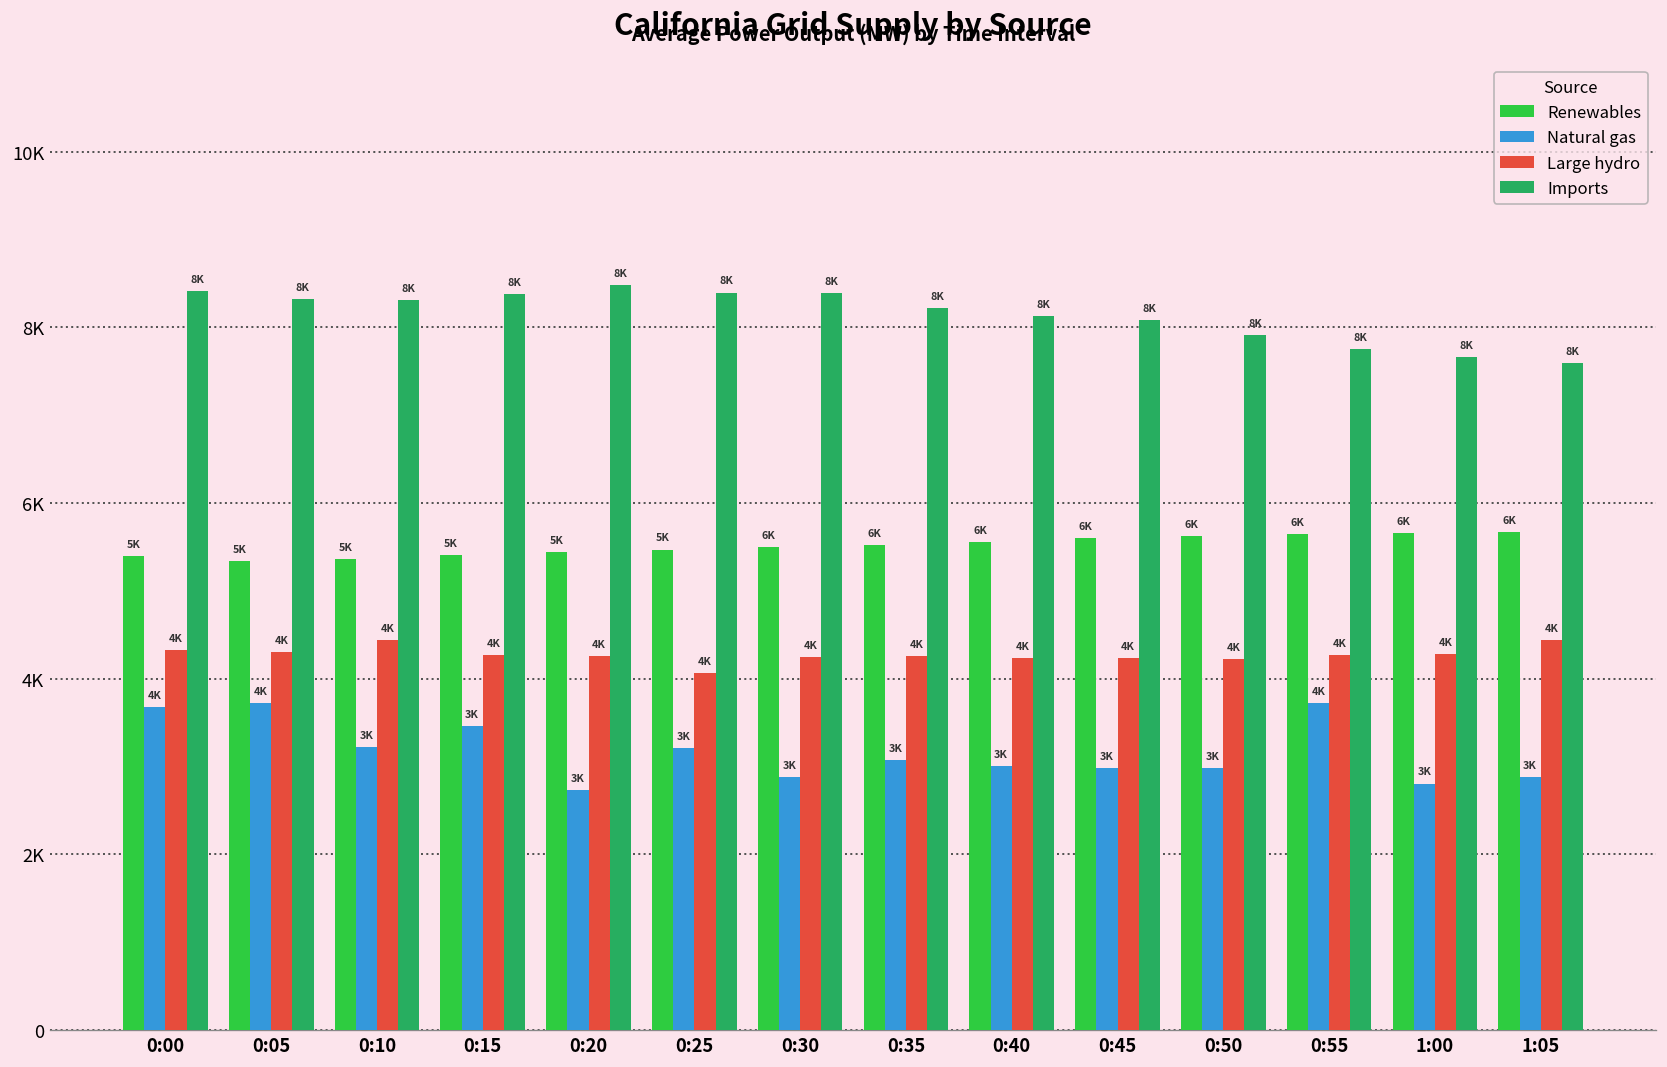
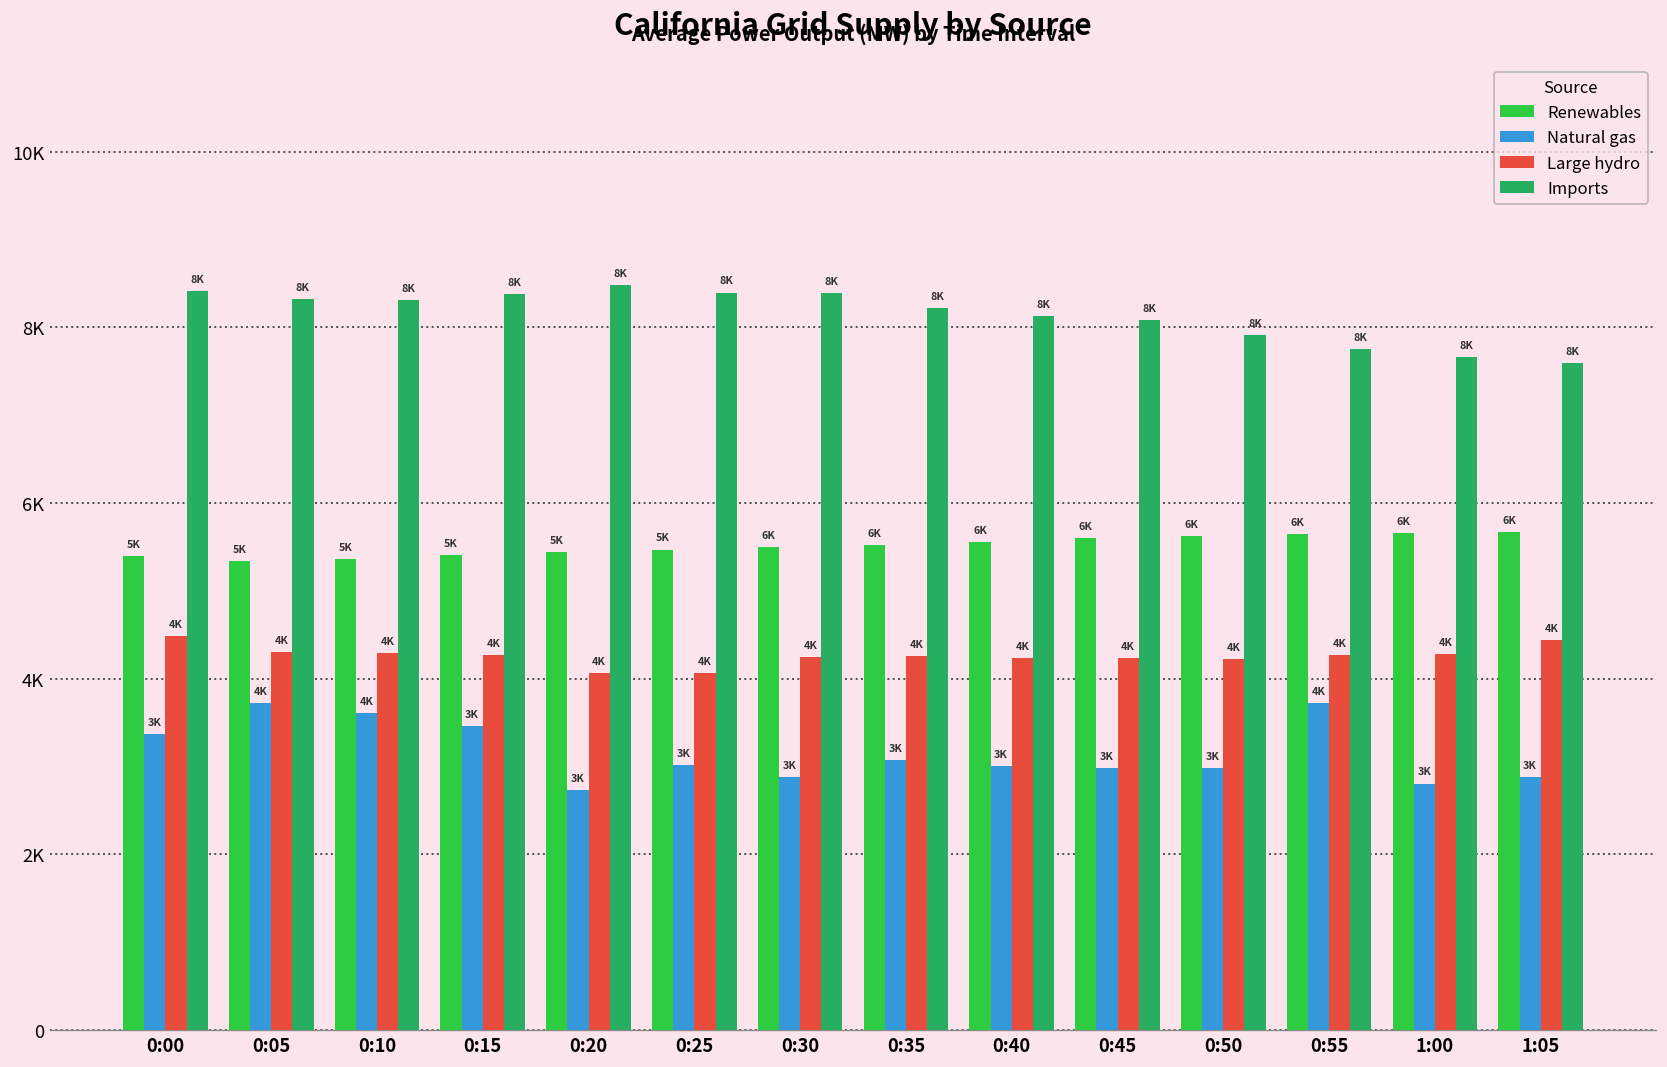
  {
    "Natural gas": {
-     "0:00": "4K",
+     "0:00": "3K",
      "0:05": "4K",
-     "0:10": "3K",
+     "0:10": "4K",
      "0:15": "3K",
      "0:20": "3K",
-     "0:25": "3200",
+     "0:25": "3000",
      "0:30": "3K",
      "0:35": "3K",
      "0:40": "3K",
      "0:45": "3K",
      "0:50": "3K",
      "0:55": "4K",
      "1:00": "3K",
      "1:05": "3K"
    },
    "Large hydro": {
-     "0:00": "4300",
-     "0:10": "4400",
-     "0:20": "4300"
+     "0:00": "4500",
+     "0:10": "4300",
+     "0:20": "4100"
    }
  }
